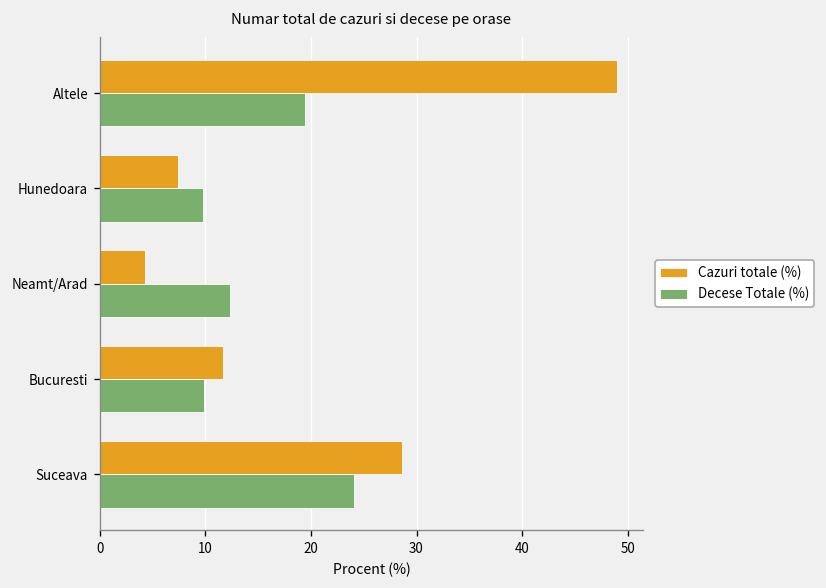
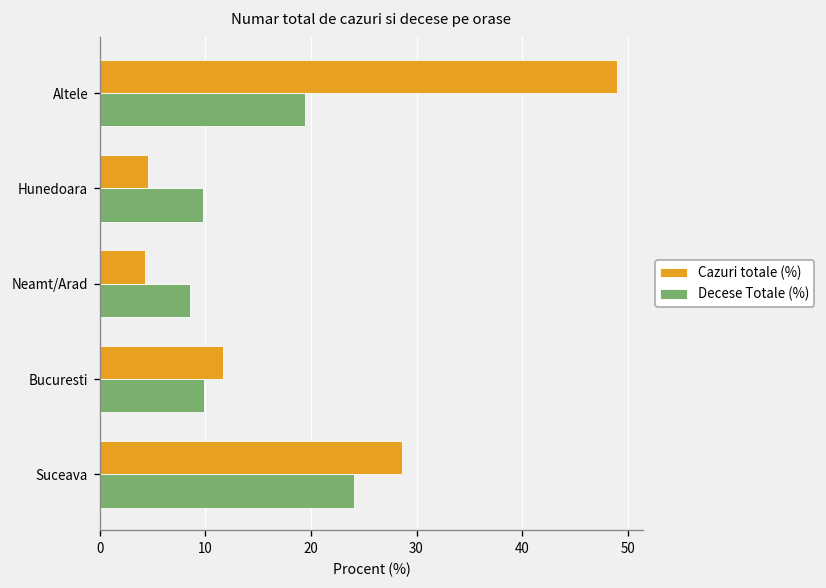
  {
    "Cazuri totale (%)": {
      "Altele": 49,
-     "Hunedoara": 7,
+     "Hunedoara": 5,
      "Neamt/Arad": 4,
      "Bucuresti": 12,
      "Suceava": 29
    },
    "Decese Totale (%)": {
      "Altele": 19,
      "Hunedoara": 10,
-     "Neamt/Arad": 12,
+     "Neamt/Arad": 9,
      "Bucuresti": 10,
      "Suceava": 24
    }
  }
